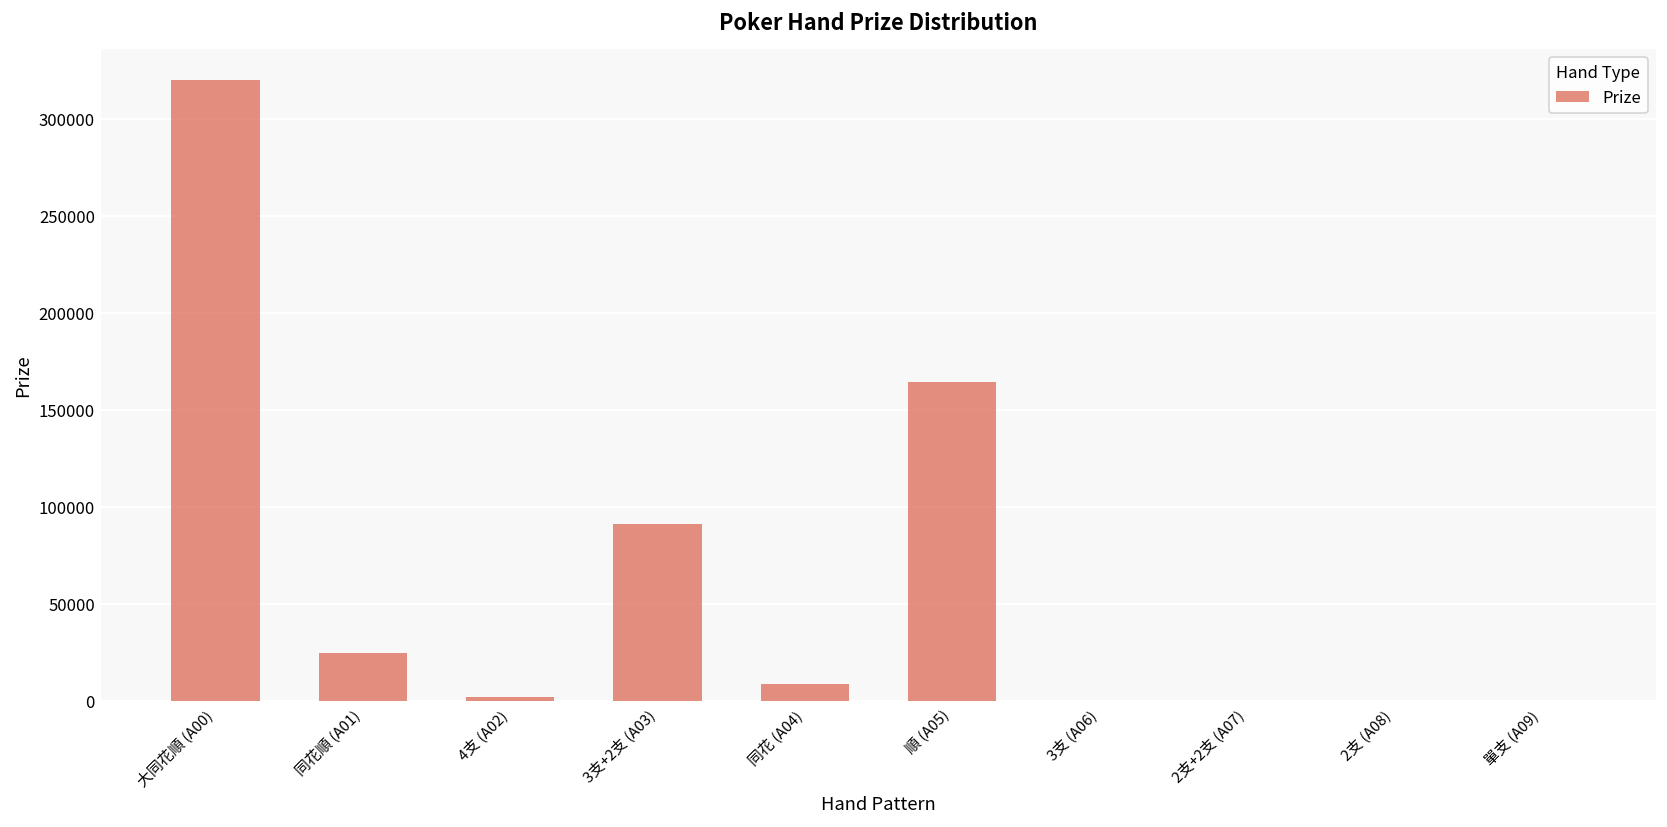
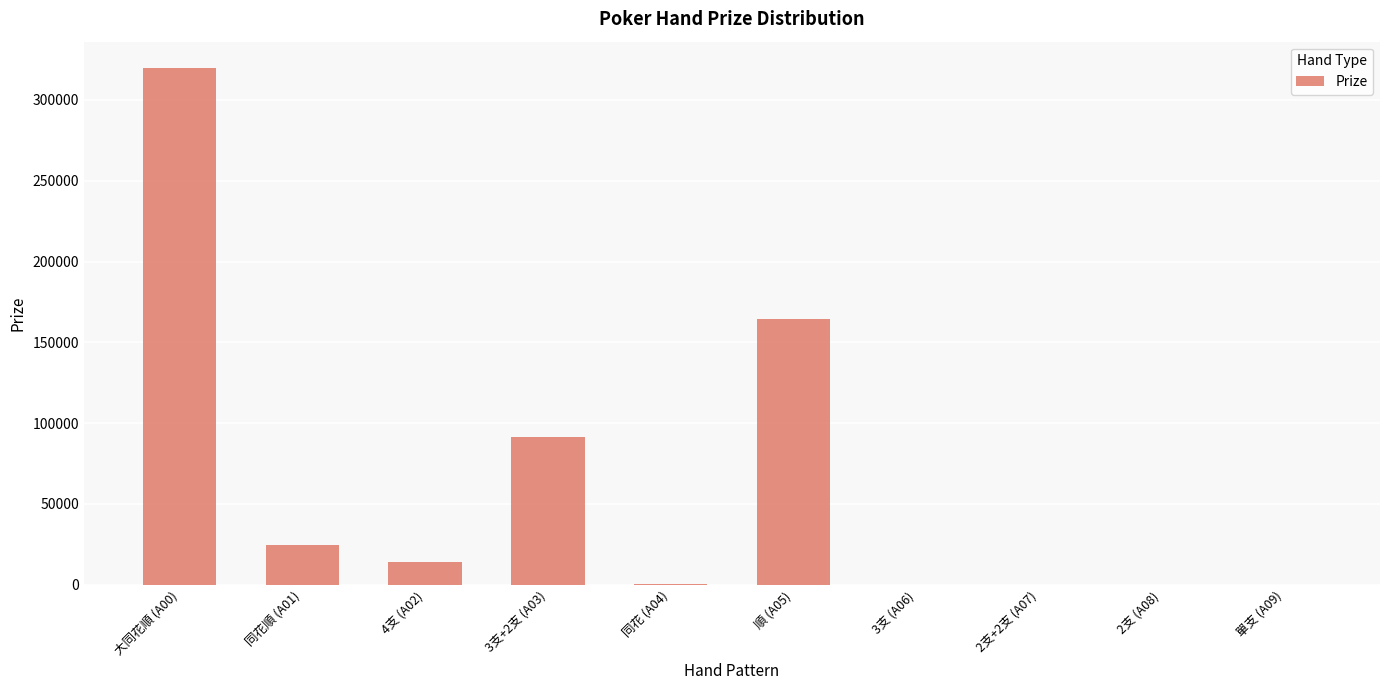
  {
    "大同花順 (A00)": 320000,
    "同花順 (A01)": 24000,
-   "4支 (A02)": 2000,
+   "4支 (A02)": 14000,
    "3支+2支 (A03)": 91000,
-   "同花 (A04)": 9000,
+   "同花 (A04)": 0,
    "順 (A05)": 164000,
    "單支 (A09)": 0
  }
